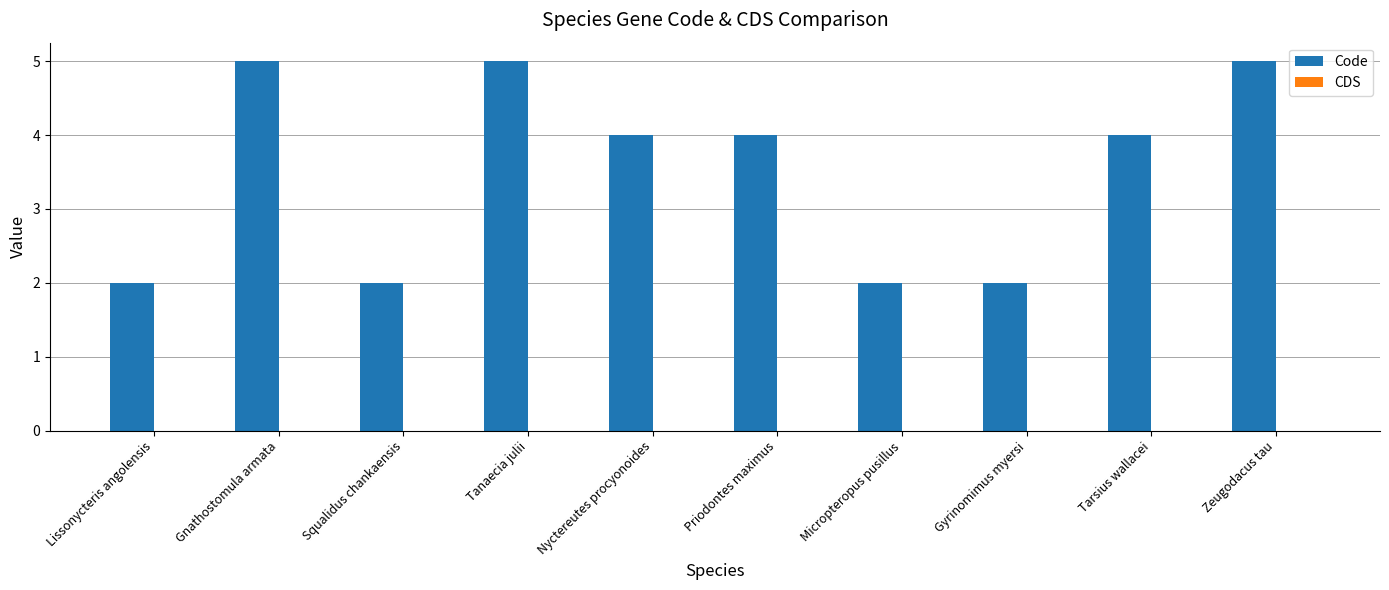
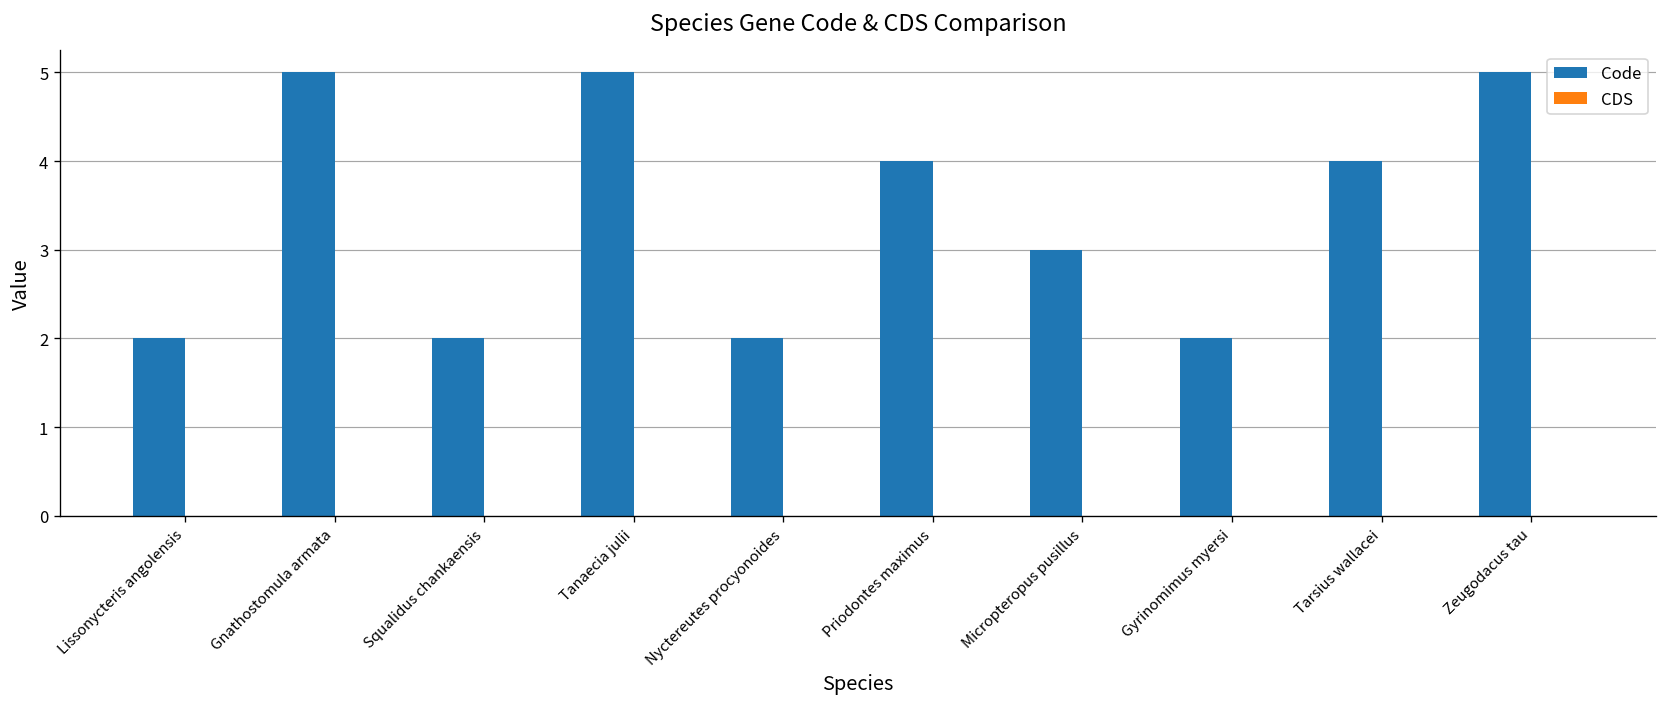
  {
    "Code": {
      "Lissonycteris angolensis": 2,
      "Gnathostomula armata": 5,
      "Squalidus chankaensis": 2,
      "Tanaecia julii": 5,
-     "Nyctereutes procyonoides": 4,
+     "Nyctereutes procyonoides": 2,
      "Priodontes maximus": 4,
-     "Micropteropus pusillus": 2,
+     "Micropteropus pusillus": 3,
      "Gyrinomimus myersi": 2,
      "Tarsius wallacei": 4,
      "Zeugodacus tau": 5
    },
    "CDS": {
      "Lissonycteris angolensis": 0,
      "Gnathostomula armata": 0,
      "Squalidus chankaensis": 0,
      "Tanaecia julii": 0,
      "Nyctereutes procyonoides": 0,
      "Priodontes maximus": 0,
      "Micropteropus pusillus": 0,
      "Gyrinomimus myersi": 0,
      "Tarsius wallacei": 0,
      "Zeugodacus tau": 0
    }
  }
